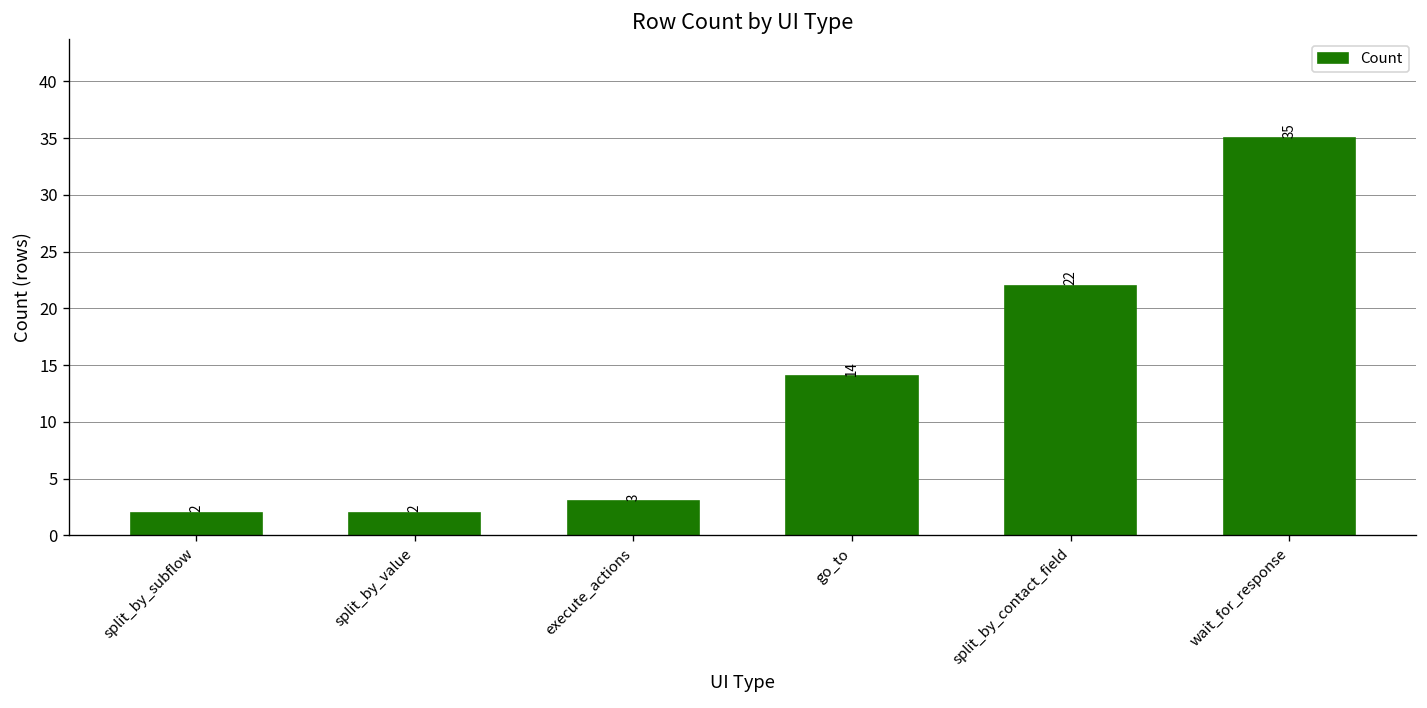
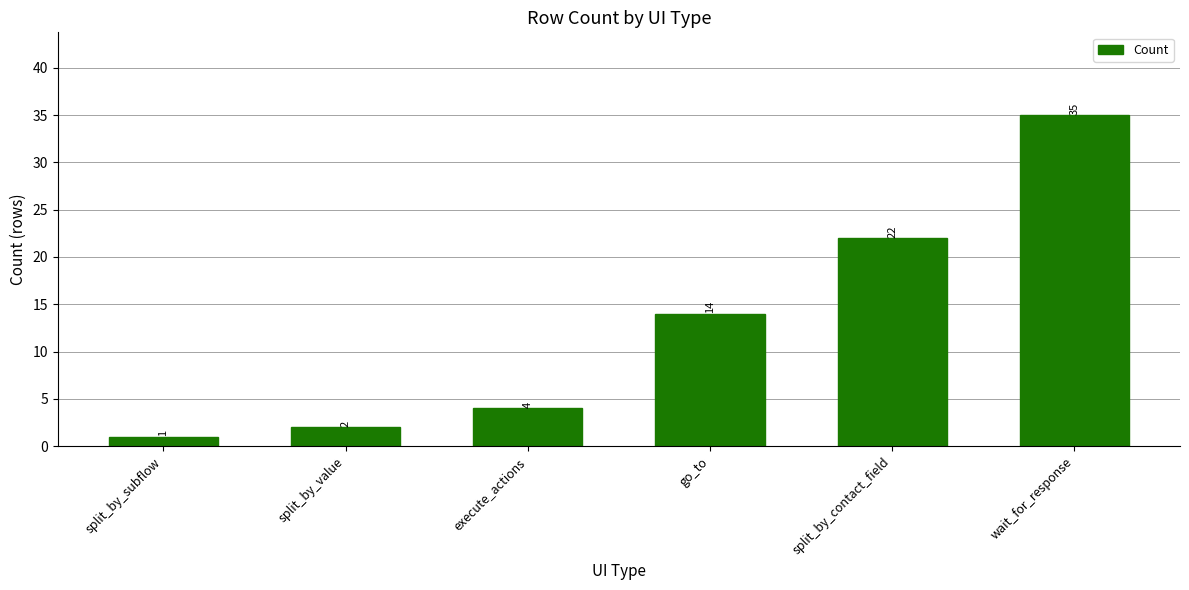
  {
-   "split_by_subflow": 2,
+   "split_by_subflow": 1,
    "split_by_value": 2,
-   "execute_actions": 3,
+   "execute_actions": 4,
    "go_to": 14,
    "split_by_contact_field": 22,
    "wait_for_response": 35
  }
